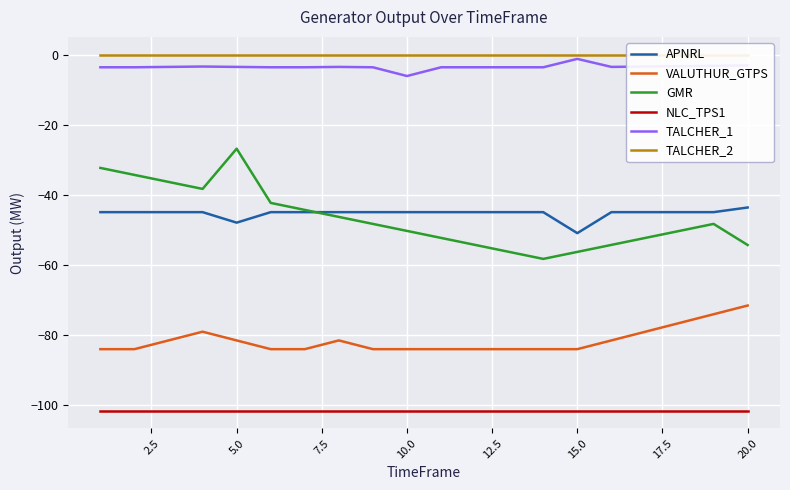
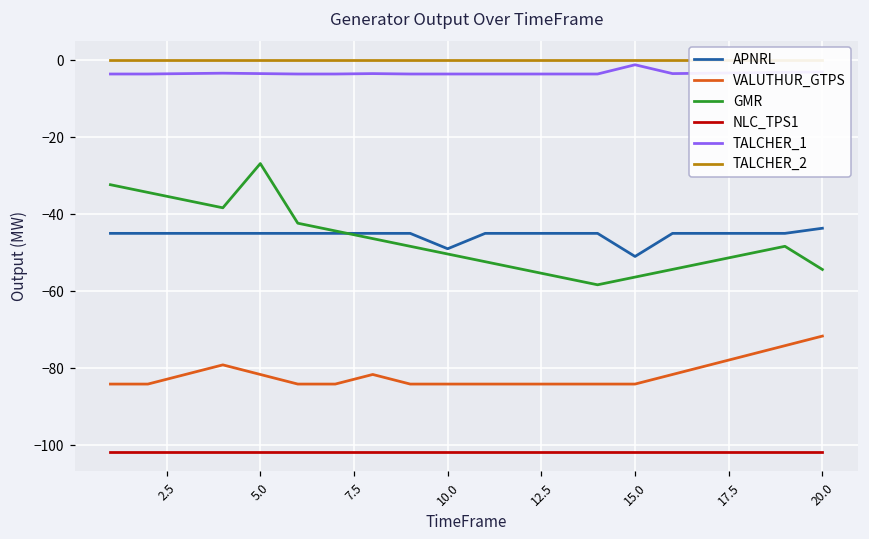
  {
    "APNRL": {
-     "5.0": -48,
-     "10.0": -45,
+     "5.0": -45,
+     "10.0": -49,
      "15.0": -51,
      "20.0": -44
    },
    "GMR": {
      "5.0": -27,
      "10.0": -50,
      "15.0": -56,
      "20.0": -54
    },
    "NLC_TPS1": {
      "5.0": -102,
      "10.0": -102,
      "15.0": -102,
      "20.0": -102
    },
    "TALCHER_1": {
      "5.0": -3,
-     "10.0": -6,
+     "10.0": -4,
      "15.0": -1
    }
  }
